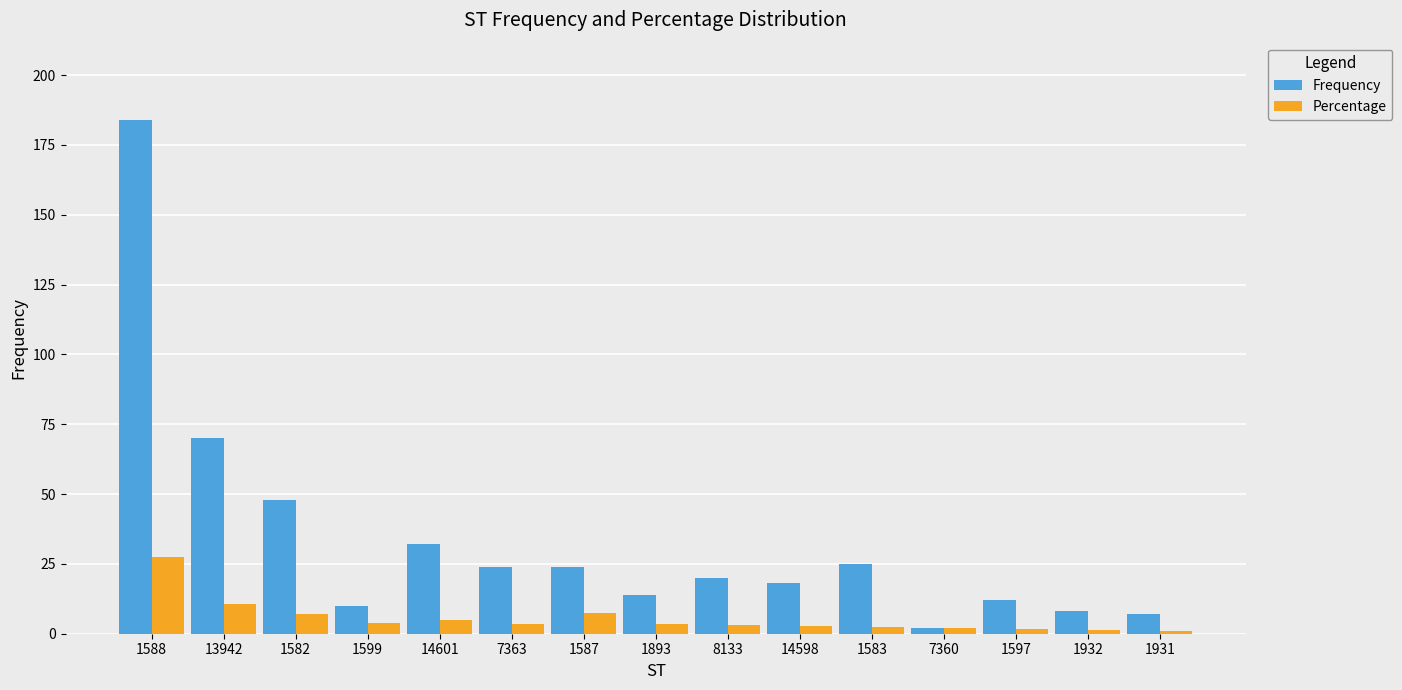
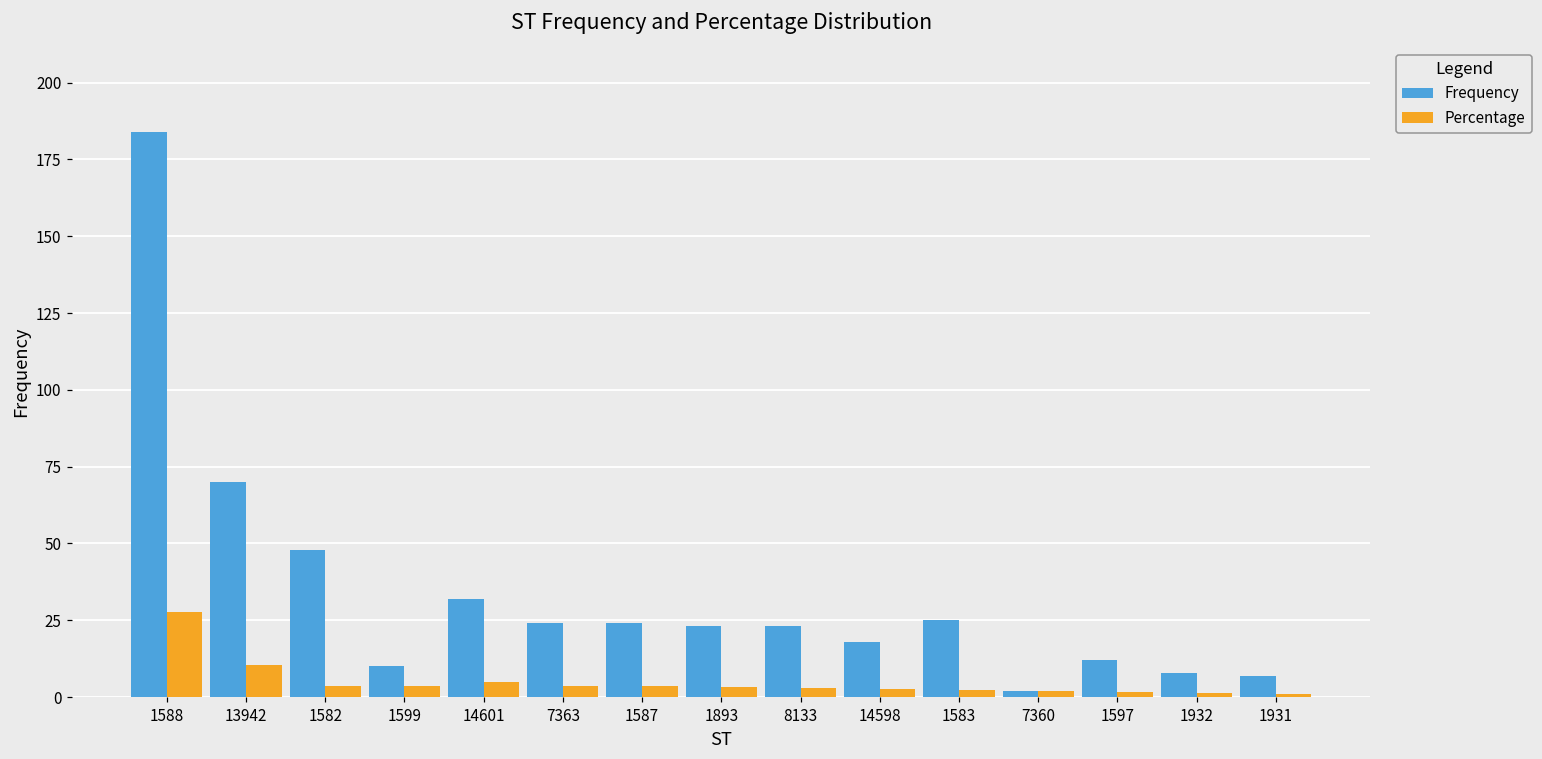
  {
    "Frequency": {
      "1588": 184,
      "13942": 70,
      "1582": 48,
      "1599": 10,
      "14601": 32,
      "7363": 24,
      "1587": 24,
-     "1893": 14,
-     "8133": 20,
+     "1893": 23,
+     "8133": 23,
      "14598": 18,
      "1583": 25,
      "7360": 2,
      "1597": 12,
      "1932": 8,
      "1931": 7
    },
    "Percentage": {
      "1588": 28,
      "13942": 10,
-     "1582": 7,
+     "1582": 4,
      "1599": 4,
      "14601": 5,
      "7363": 4,
-     "1587": 7,
+     "1587": 4,
      "1893": 3,
      "8133": 3,
      "14598": 3,
      "1583": 2,
      "7360": 2,
      "1597": 2,
      "1932": 1,
      "1931": 1
    }
  }
